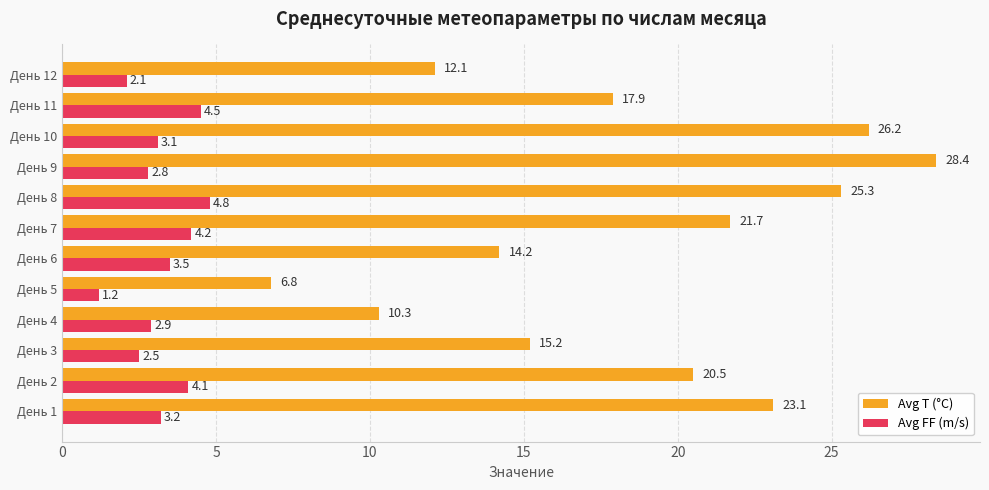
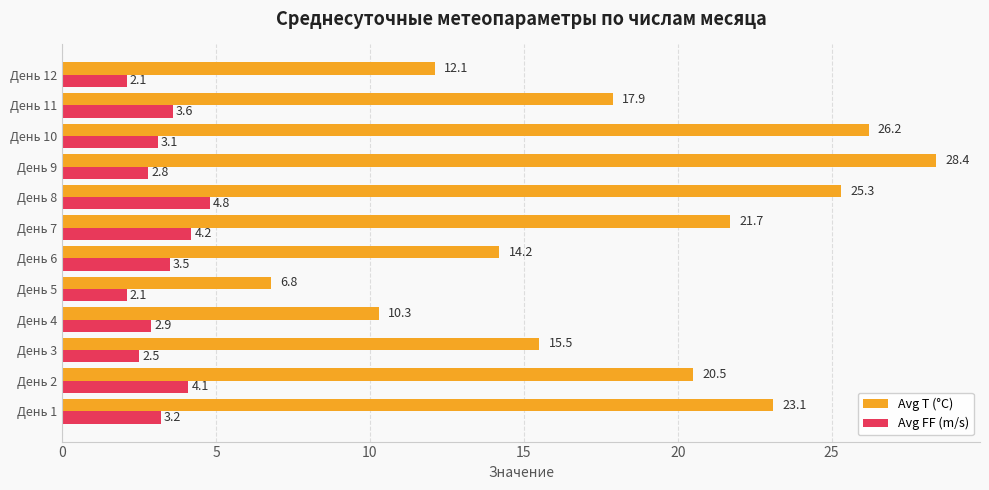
  {
    "Avg T (°C)": {
      "День 12": 12.1,
      "День 11": 17.9,
      "День 10": 26.2,
      "День 9": 28.4,
      "День 8": 25.3,
      "День 7": 21.7,
      "День 6": 14.2,
      "День 5": 6.8,
      "День 4": 10.3,
-     "День 3": 15.2,
+     "День 3": 15.5,
      "День 2": 20.5,
      "День 1": 23.1
    },
    "Avg FF (m/s)": {
      "День 12": 2.1,
-     "День 11": 4.5,
+     "День 11": 3.6,
      "День 10": 3.1,
      "День 9": 2.8,
      "День 8": 4.8,
      "День 7": 4.2,
      "День 6": 3.5,
-     "День 5": 1.2,
+     "День 5": 2.1,
      "День 4": 2.9,
      "День 3": 2.5,
      "День 2": 4.1,
      "День 1": 3.2
    }
  }
